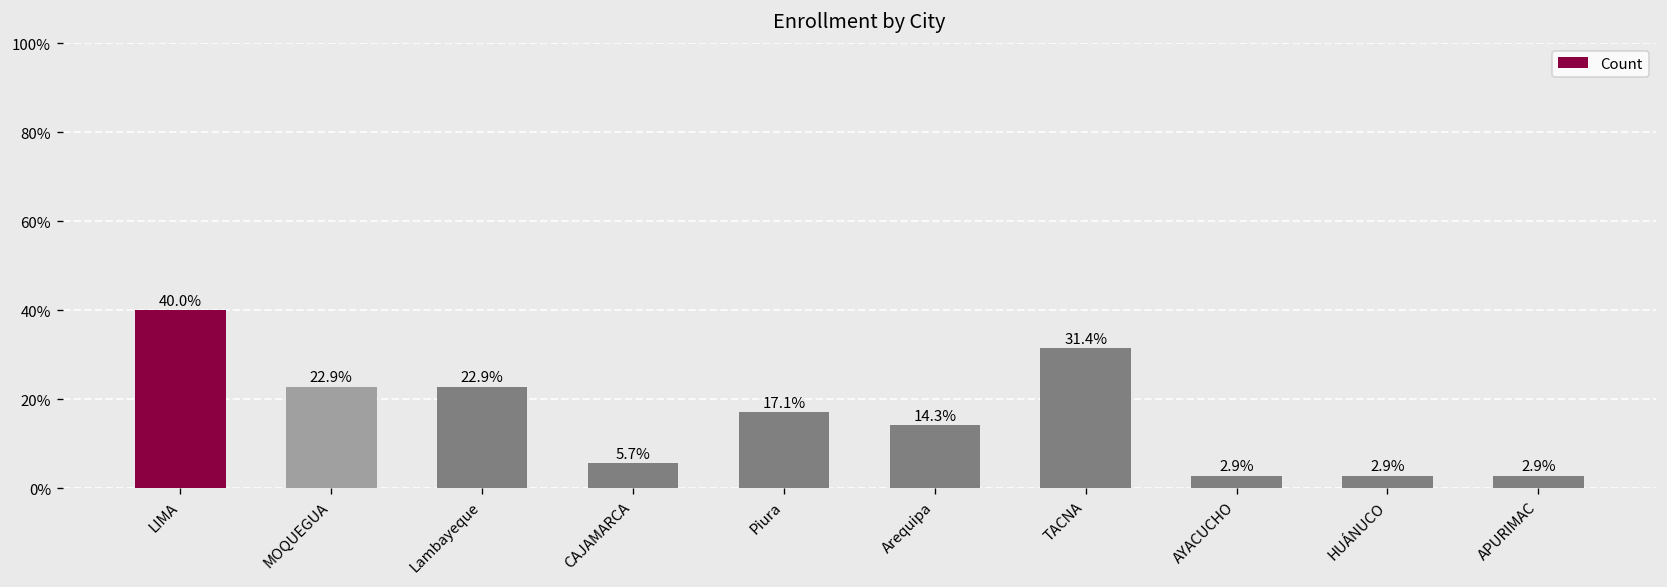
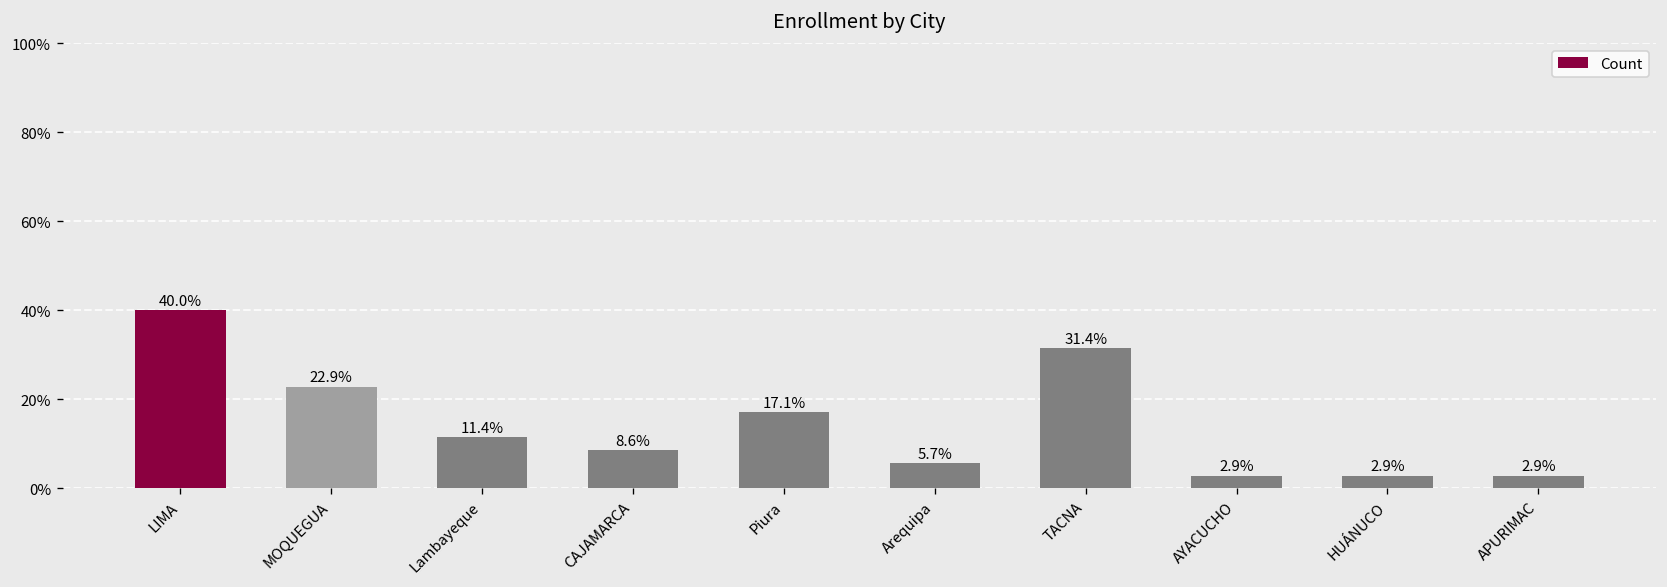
  {
    "LIMA": "40.0%",
    "MOQUEGUA": "22.9%",
-   "Lambayeque": "22.9%",
-   "CAJAMARCA": "5.7%",
+   "Lambayeque": "11.4%",
+   "CAJAMARCA": "8.6%",
    "Piura": "17.1%",
-   "Arequipa": "14.3%",
+   "Arequipa": "5.7%",
    "TACNA": "31.4%",
    "AYACUCHO": "2.9%",
    "HUÁNUCO": "2.9%",
    "APURIMAC": "2.9%"
  }
